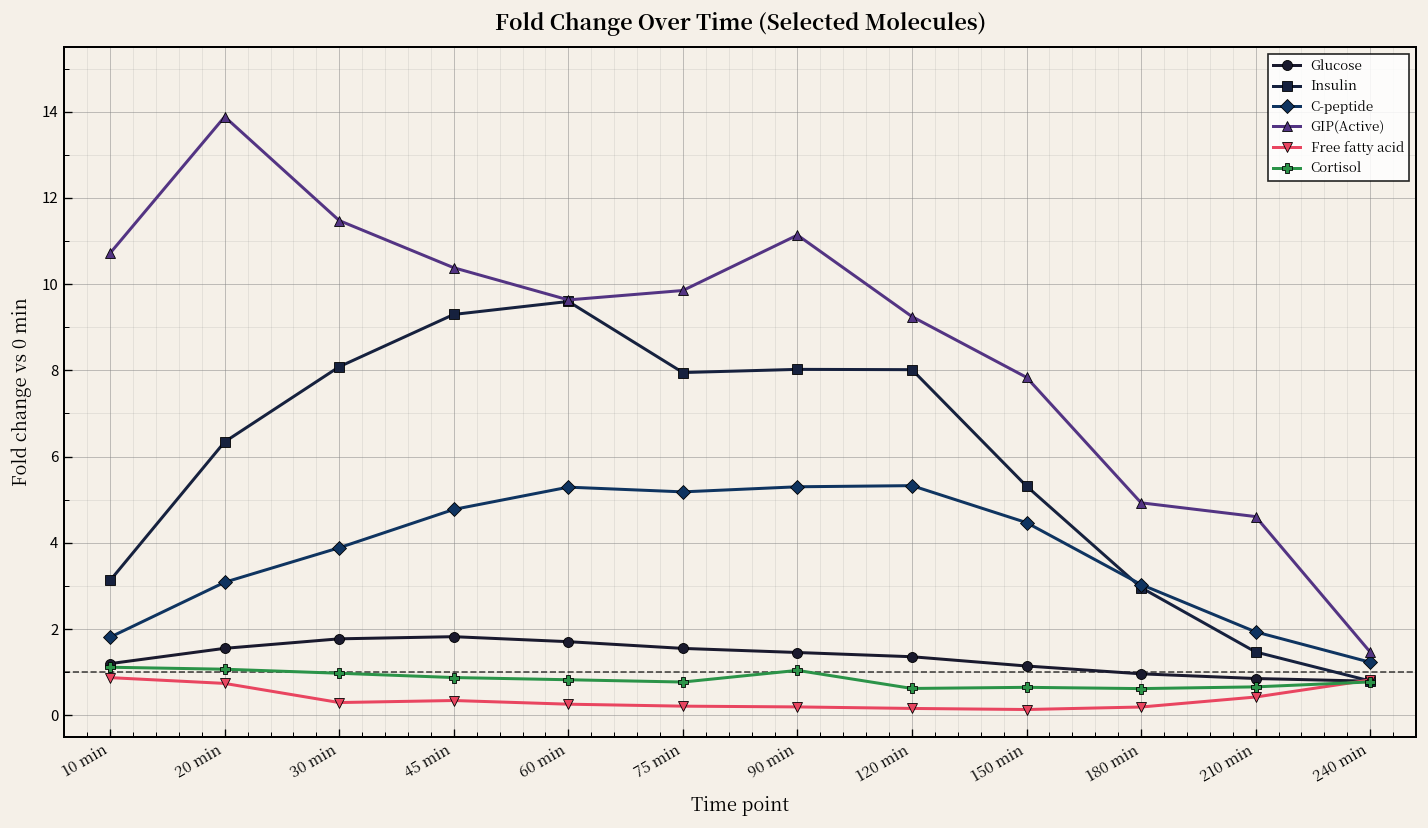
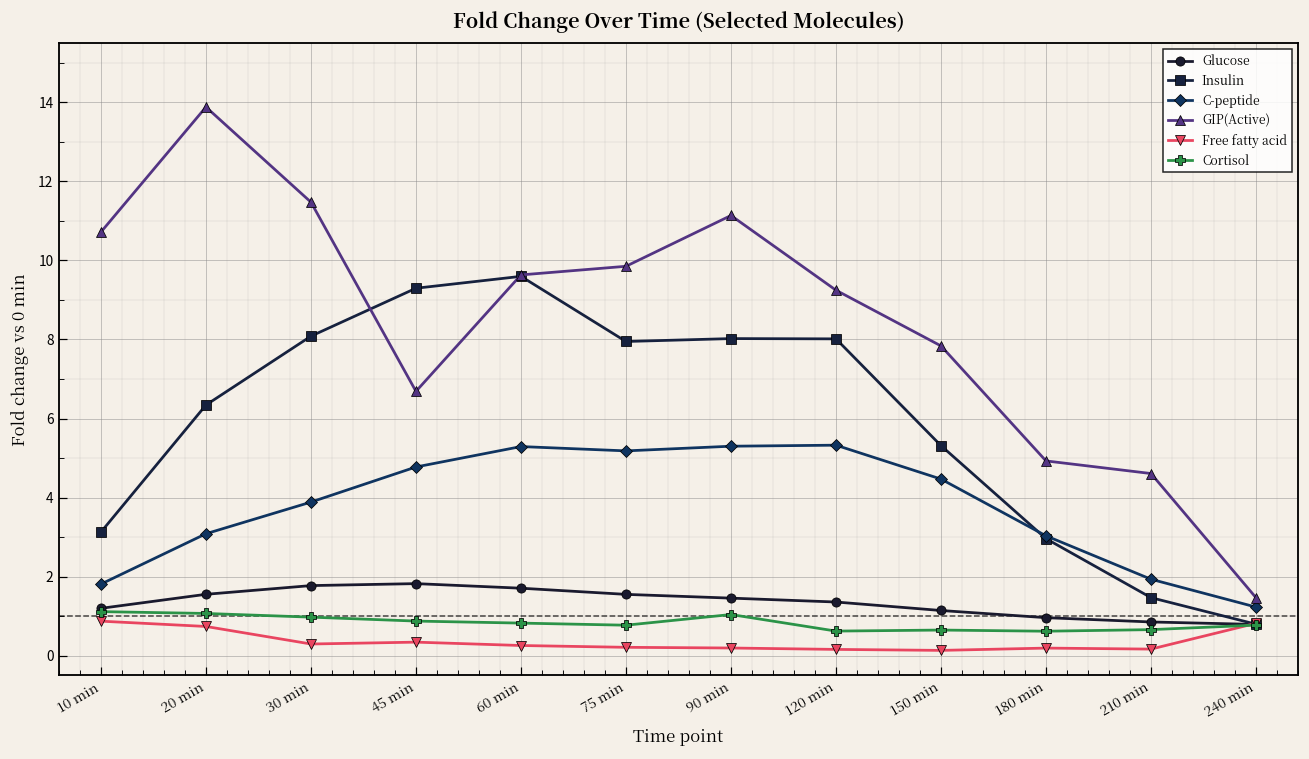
  {
    "GIP(Active)": {
      "10 min": 10.7,
      "20 min": 13.9,
      "30 min": 11.5,
-     "45 min": 10.4,
+     "45 min": 6.7,
      "75 min": 9.9,
      "90 min": 11.1,
      "120 min": 9.2,
      "150 min": 7.8,
      "180 min": 4.9,
      "210 min": 4.6,
      "240 min": 1.5
    },
    "Free fatty acid": {
      "10 min": 0.9,
      "20 min": 0.7,
      "30 min": 0.3,
      "45 min": 0.3,
      "60 min": 0.3,
      "75 min": 0.2,
      "90 min": 0.2,
      "120 min": 0.2,
      "150 min": 0.1,
      "180 min": 0.2,
-     "210 min": 0.4
+     "210 min": 0.2
    },
    "Cortisol": {
      "10 min": 1.1,
      "20 min": 1.1,
      "30 min": 1.0,
      "45 min": 0.9,
      "60 min": 0.8,
      "75 min": 0.8,
      "90 min": 1.0,
      "120 min": 0.6,
      "150 min": 0.6,
      "180 min": 0.6,
      "210 min": 0.7
    }
  }
